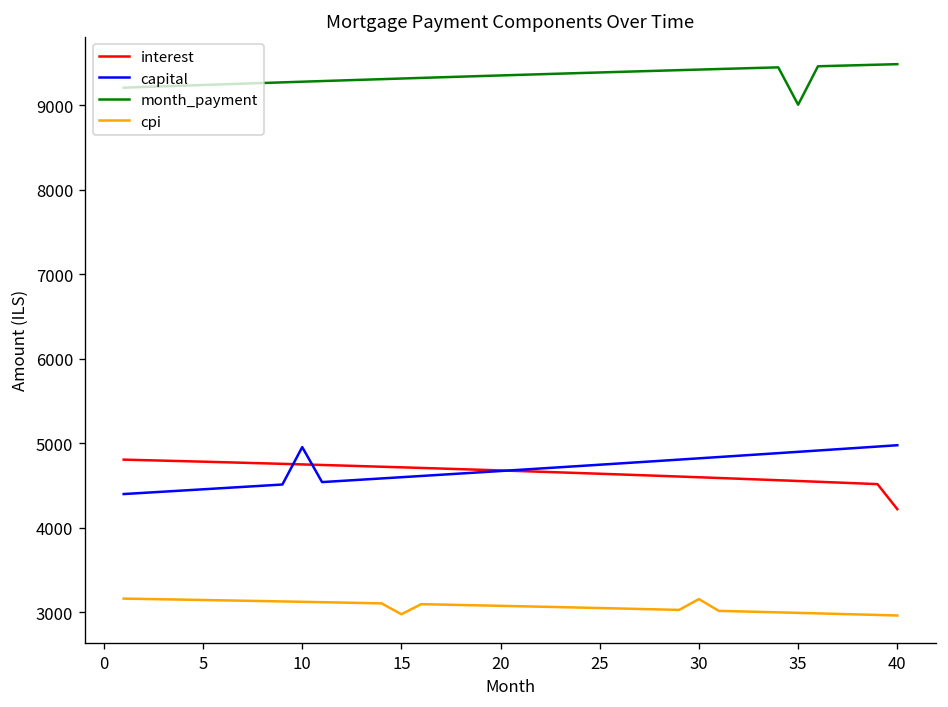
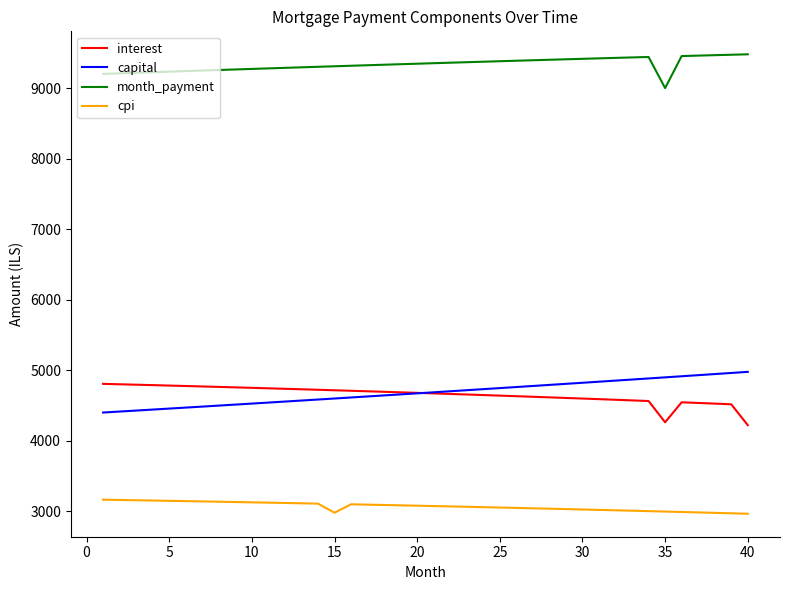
  {
    "interest": {
      "5": 4800,
      "10": 4800,
      "15": 4700,
      "25": 4600,
      "30": 4600,
-     "35": 4600,
+     "35": 4300,
      "40": 4200
    },
    "capital": {
      "5": 4500,
-     "10": 5000,
+     "10": 4500,
      "15": 4600,
      "25": 4700,
      "30": 4800,
      "35": 4900,
      "40": 5000
    },
    "month_payment": {
      "10": 9300,
      "15": 9300,
      "20": 9400,
      "25": 9400,
      "30": 9400,
      "35": 9000,
      "40": 9500
    },
    "cpi": {
      "5": 3100,
      "10": 3100,
      "15": 3000,
      "20": 3100,
      "25": 3100,
-     "30": 3200,
+     "30": 3000,
      "35": 3000,
      "40": 3000
    }
  }
